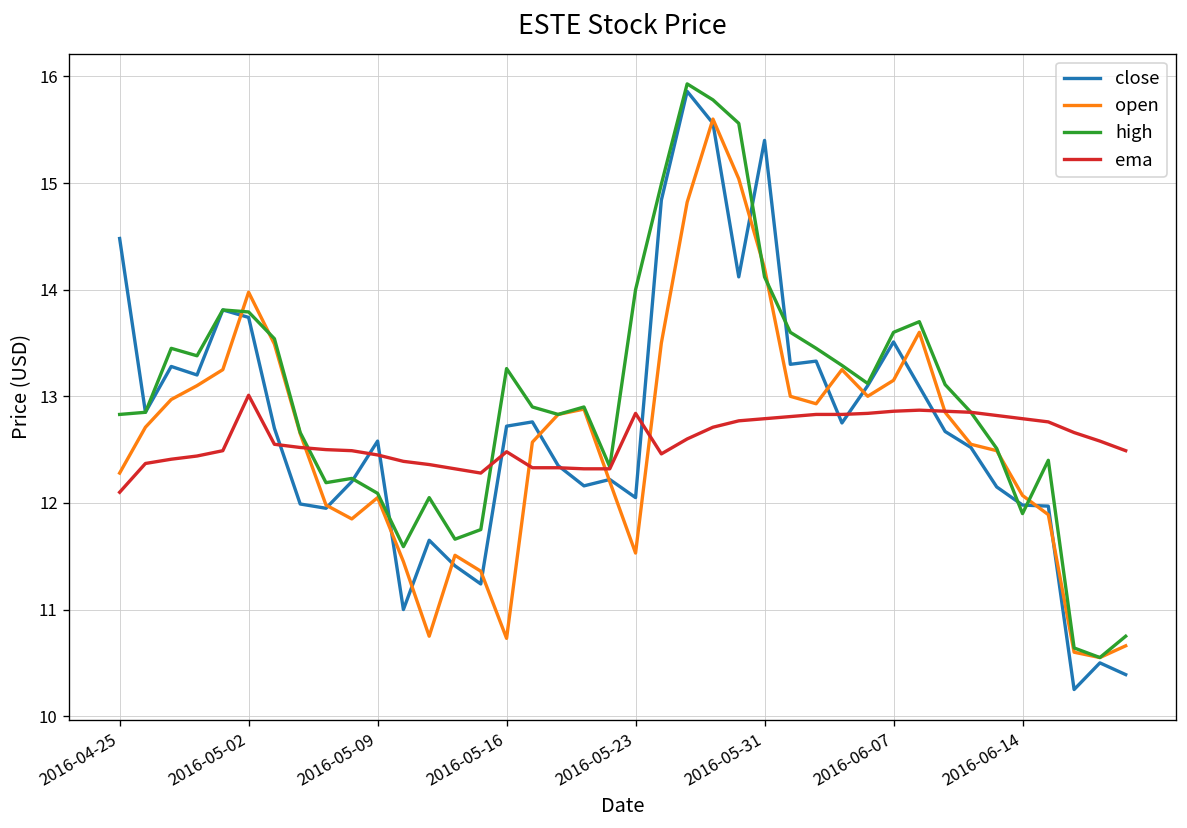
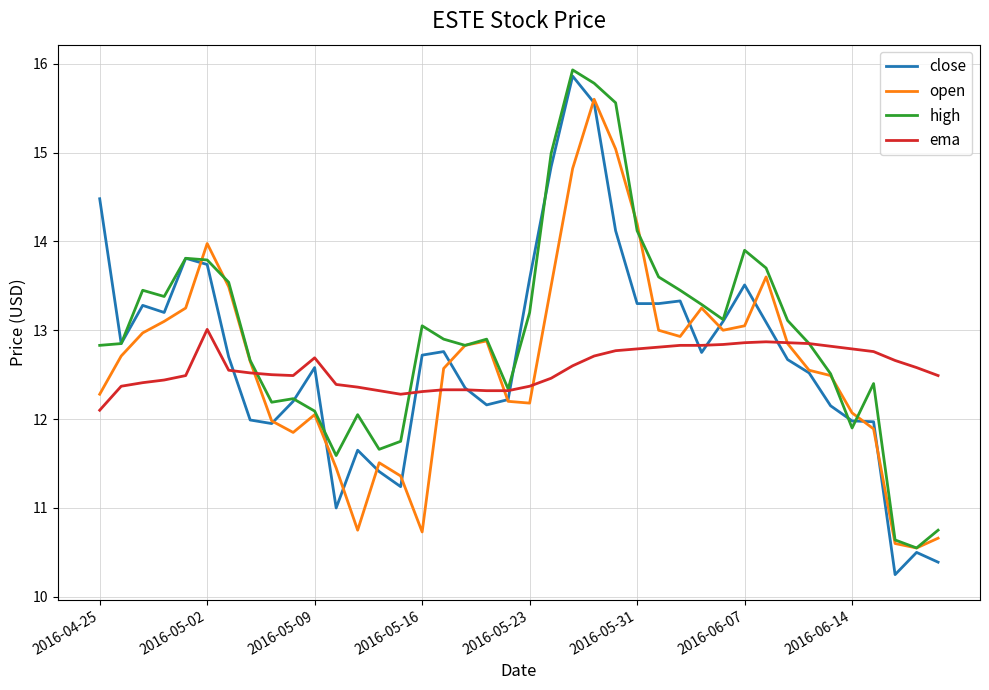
  {
    "close": {
      "2016-04-25": 14.5,
      "2016-05-02": 13.7,
      "2016-05-09": 12.6,
      "2016-05-16": 12.7,
-     "2016-05-23": 12.1,
-     "2016-05-31": 15.4,
+     "2016-05-23": 13.6,
+     "2016-05-31": 13.3,
      "2016-06-07": 13.5,
      "2016-06-14": 12.0
    },
    "open": {
      "2016-04-25": 12.3,
      "2016-05-02": 14.0,
      "2016-05-09": 12.1,
      "2016-05-16": 10.7,
-     "2016-05-23": 11.5,
+     "2016-05-23": 12.2,
      "2016-05-31": 14.2,
-     "2016-06-07": 13.2,
+     "2016-06-07": 13.1,
      "2016-06-14": 12.1
    },
    "high": {
      "2016-04-25": 12.8,
      "2016-05-02": 13.8,
      "2016-05-09": 12.1,
-     "2016-05-16": 13.3,
-     "2016-05-23": 14.0,
+     "2016-05-16": 13.1,
+     "2016-05-23": 13.2,
      "2016-05-31": 14.1,
-     "2016-06-07": 13.6,
+     "2016-06-07": 13.9,
      "2016-06-14": 11.9
    },
    "ema": {
      "2016-04-25": 12.1,
      "2016-05-02": 13.0,
-     "2016-05-09": 12.5,
-     "2016-05-16": 12.5,
-     "2016-05-23": 12.8,
+     "2016-05-09": 12.7,
+     "2016-05-16": 12.3,
+     "2016-05-23": 12.4,
      "2016-05-31": 12.8,
      "2016-06-07": 12.9,
      "2016-06-14": 12.8
    }
  }
